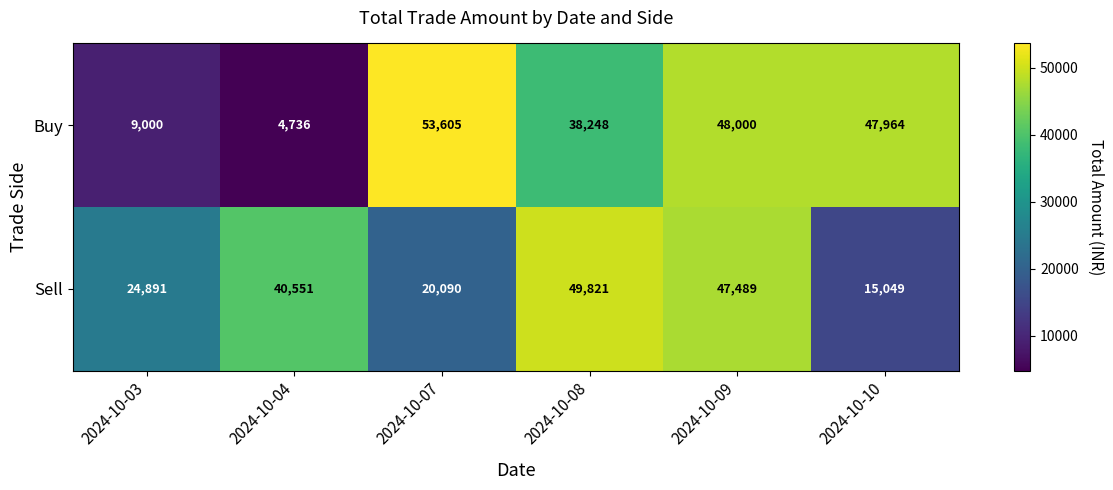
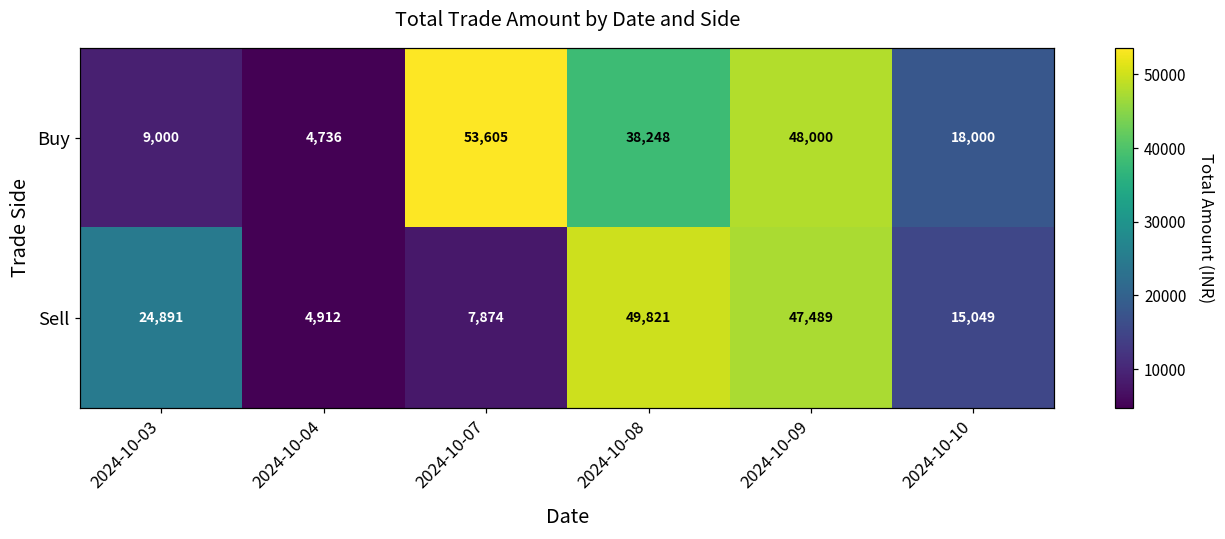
  {
    "Buy": {
      "2024-10-03": "9,000",
      "2024-10-04": "4,736",
      "2024-10-07": "53,605",
      "2024-10-08": "38,248",
      "2024-10-09": "48,000",
-     "2024-10-10": "47,964"
+     "2024-10-10": "18,000"
    },
    "Sell": {
      "2024-10-03": "24,891",
-     "2024-10-04": "40,551",
-     "2024-10-07": "20,090",
+     "2024-10-04": "4,912",
+     "2024-10-07": "7,874",
      "2024-10-08": "49,821",
      "2024-10-09": "47,489",
      "2024-10-10": "15,049"
    }
  }
